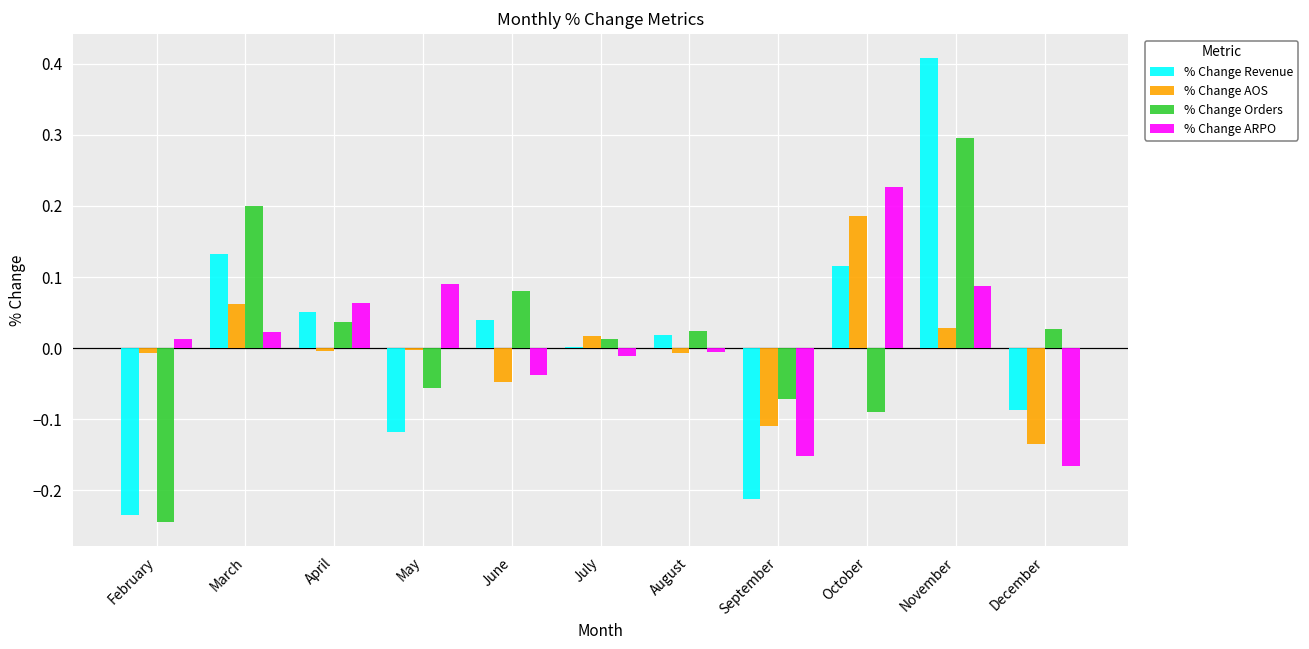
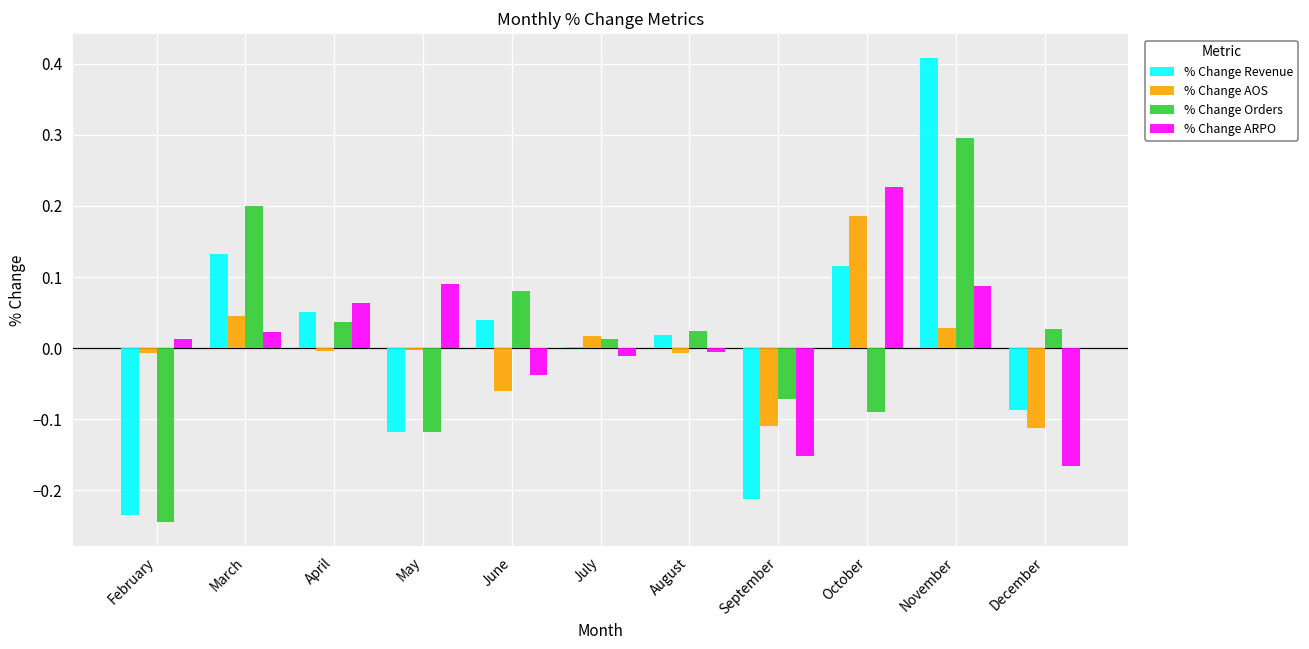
  {
    "% Change Revenue": {
      "February": -0.23,
      "March": 0.13,
      "April": 0.05,
      "May": -0.12,
      "June": 0.04,
      "August": 0.02,
      "September": -0.21,
      "October": 0.12,
      "November": 0.41,
      "December": -0.09
    },
    "% Change AOS": {
      "February": -0.01,
-     "March": 0.06,
+     "March": 0.04,
      "April": 0.00,
-     "June": -0.05,
+     "June": -0.06,
      "July": 0.02,
      "August": -0.01,
      "September": -0.11,
      "October": 0.19,
      "November": 0.03,
-     "December": -0.13
+     "December": -0.11
    },
    "% Change Orders": {
      "February": -0.24,
      "March": 0.20,
      "April": 0.04,
-     "May": -0.06,
+     "May": -0.12,
      "June": 0.08,
      "July": 0.01,
      "August": 0.02,
      "September": -0.07,
      "October": -0.09,
      "November": 0.30,
      "December": 0.03
    },
    "% Change ARPO": {
      "February": 0.01,
      "March": 0.02,
      "April": 0.06,
      "May": 0.09,
      "June": -0.04,
      "July": -0.01,
      "August": -0.01,
      "September": -0.15,
      "October": 0.23,
      "November": 0.09,
      "December": -0.17
    }
  }
